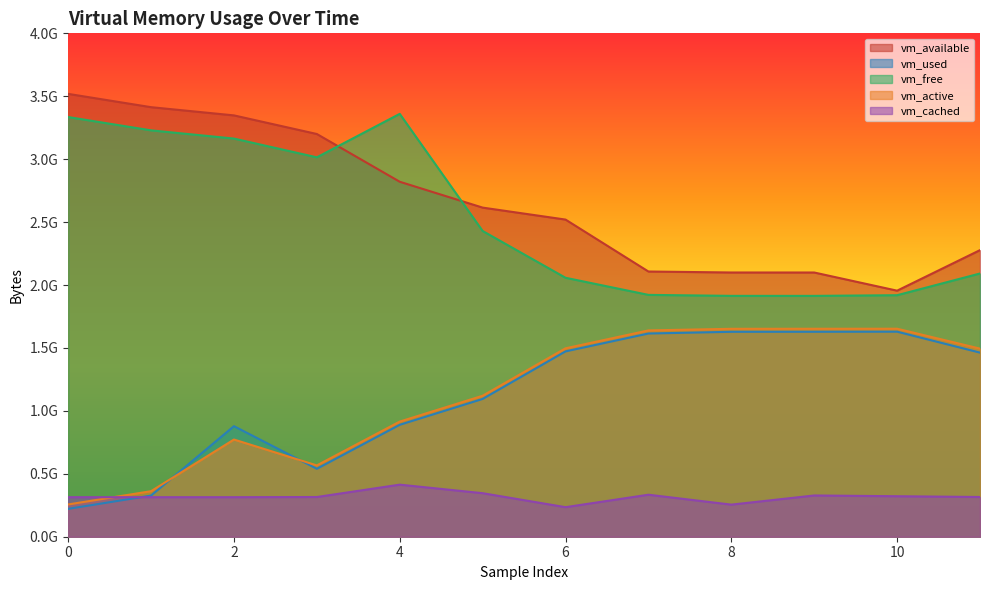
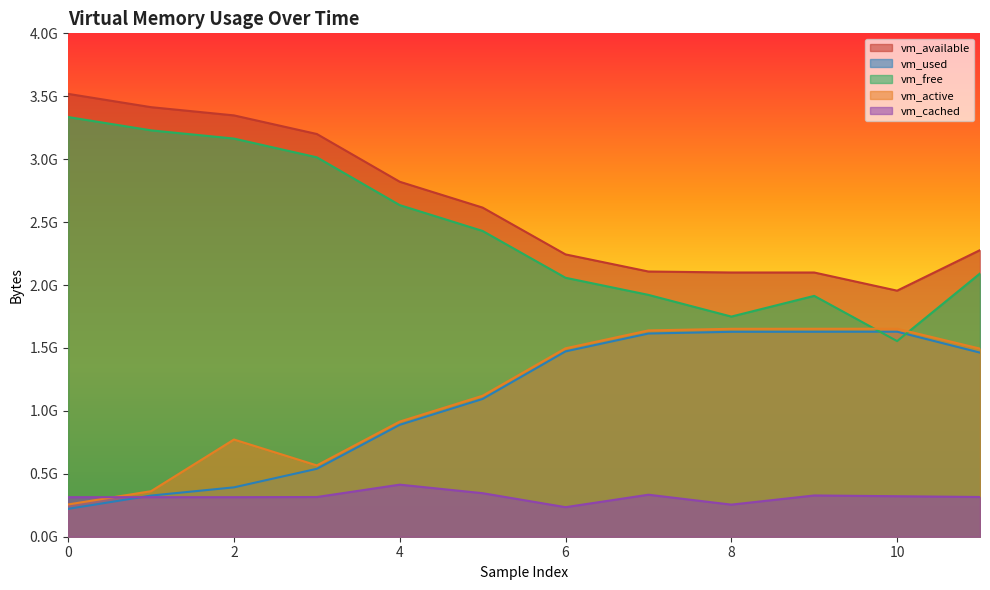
  {
    "vm_available": {
      "0": 3520000000,
      "2": 3350000000,
      "4": 2820000000,
-     "6": 2520000000,
+     "6": 2240000000,
      "8": 2100000000,
      "10": 1960000000
    },
    "vm_used": {
      "0": 220000000,
-     "2": 880000000,
+     "2": 390000000,
      "4": 890000000,
      "6": 1470000000,
      "8": 1630000000,
      "10": 1630000000
    },
    "vm_free": {
      "0": 3330000000,
      "2": 3160000000,
-     "4": 3360000000,
+     "4": 2640000000,
      "6": 2060000000,
-     "8": 1910000000,
-     "10": 1920000000
+     "8": 1750000000,
+     "10": 1550000000
    },
    "vm_active": {
      "0": 260000000,
      "2": 770000000,
      "4": 910000000,
      "6": 1500000000,
      "8": 1650000000,
      "10": 1650000000
    },
    "vm_cached": {
      "0": 310000000,
      "2": 310000000,
      "4": 410000000,
      "6": 230000000,
      "8": 260000000,
      "10": 320000000
    }
  }
